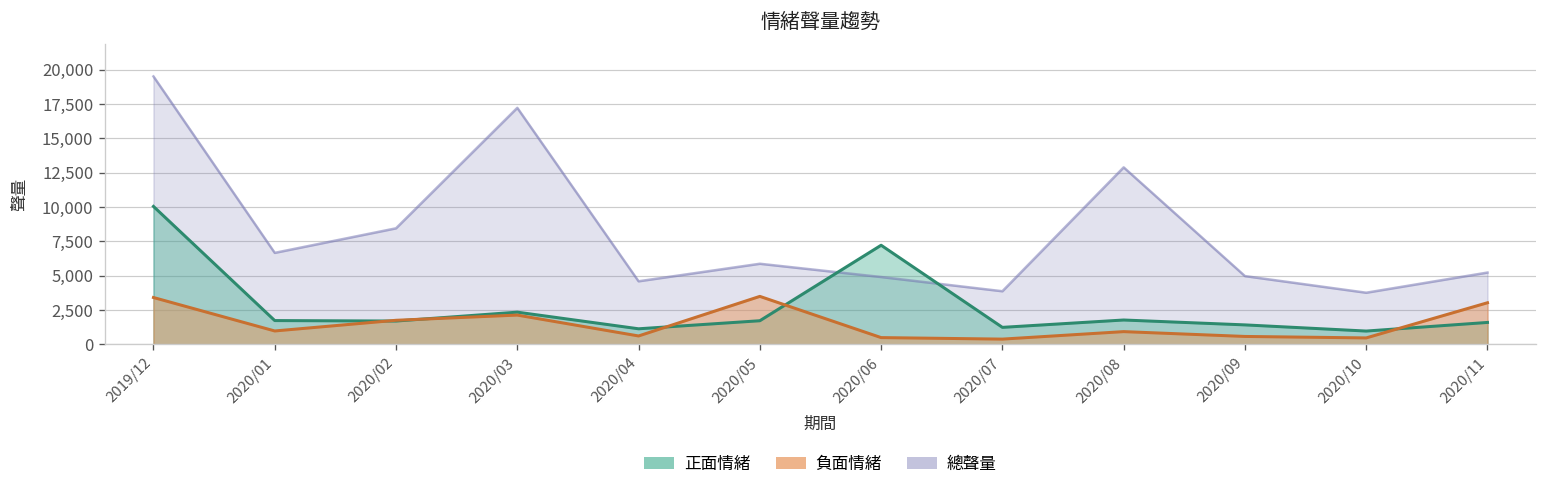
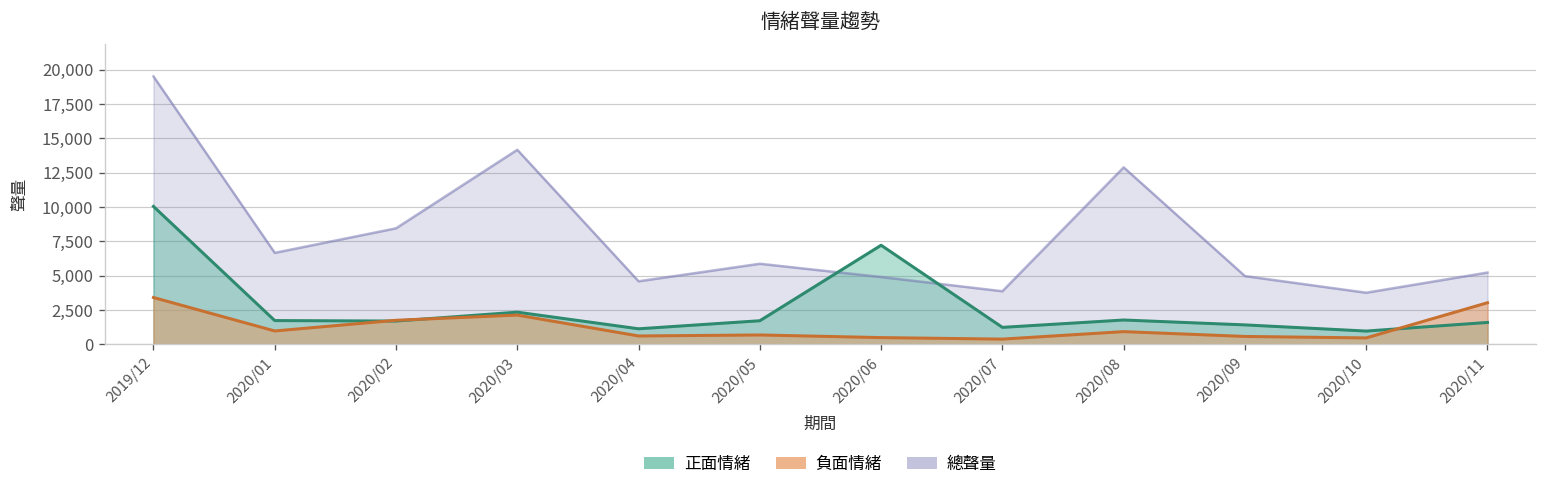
  {
    "總聲量": {
      "2019/12": "19,500",
      "2020/01": "6,700",
      "2020/02": "8,500",
-     "2020/03": "17,200",
+     "2020/03": "14,200",
      "2020/04": "4,600",
      "2020/05": "5,900",
      "2020/06": "4,900",
      "2020/07": "3,900",
      "2020/08": "12,900",
      "2020/09": "5,000",
      "2020/10": "3,800",
      "2020/11": "5,200"
    },
    "正面情緒": {
      "2019/12": "10,000",
      "2020/01": "1,700",
      "2020/04": "1,100",
      "2020/05": "1,700",
      "2020/06": "7,200",
      "2020/07": "1,200",
      "2020/08": "1,800",
      "2020/09": "1,400",
      "2020/10": "1,000",
      "2020/11": "1,600"
    },
    "負面情緒": {
      "2019/12": "3,400",
      "2020/01": "1,000",
      "2020/04": "600",
-     "2020/05": "3,500",
+     "2020/05": "700",
      "2020/06": "500",
      "2020/07": "400",
      "2020/08": "900",
      "2020/09": "600",
      "2020/10": "500",
      "2020/11": "3,000"
    }
  }
